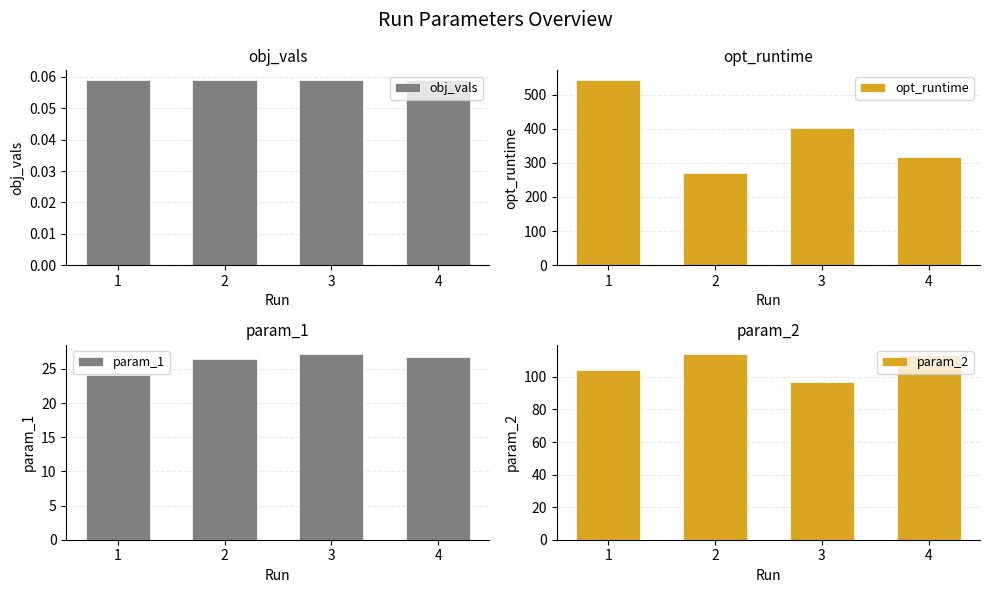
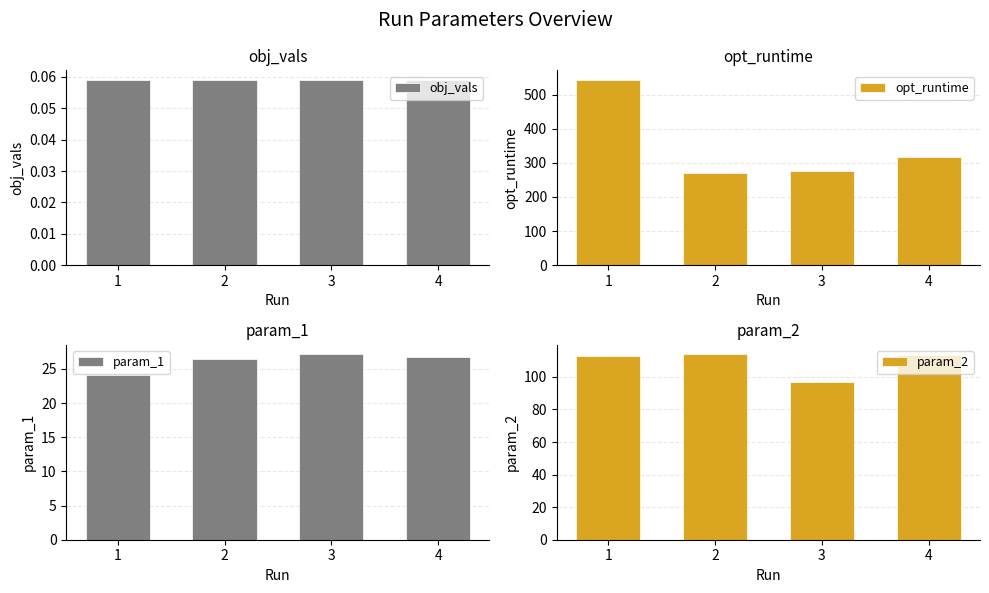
  {
    "obj_vals": {
      "1": 0.059,
      "2": 0.059,
      "3": 0.059
    },
    "opt_runtime": {
      "1": 540,
      "2": 270,
-     "3": 400,
+     "3": 280,
      "4": 320
    },
    "param_1": {
      "1": 24,
      "2": 26,
      "3": 27,
      "4": 27
    },
    "param_2": {
-     "1": 104,
+     "1": 113,
      "2": 114,
      "3": 97
    }
  }
